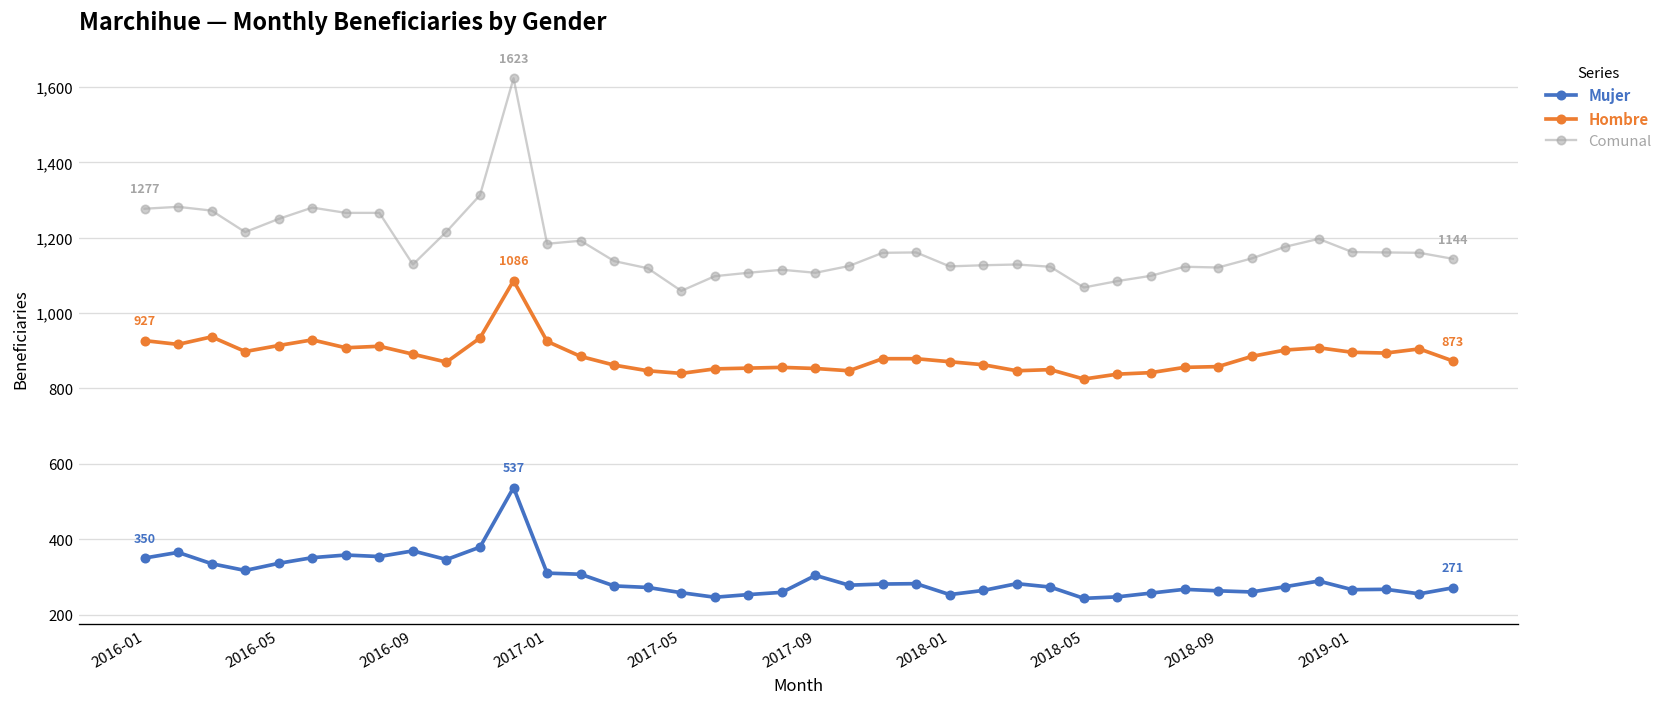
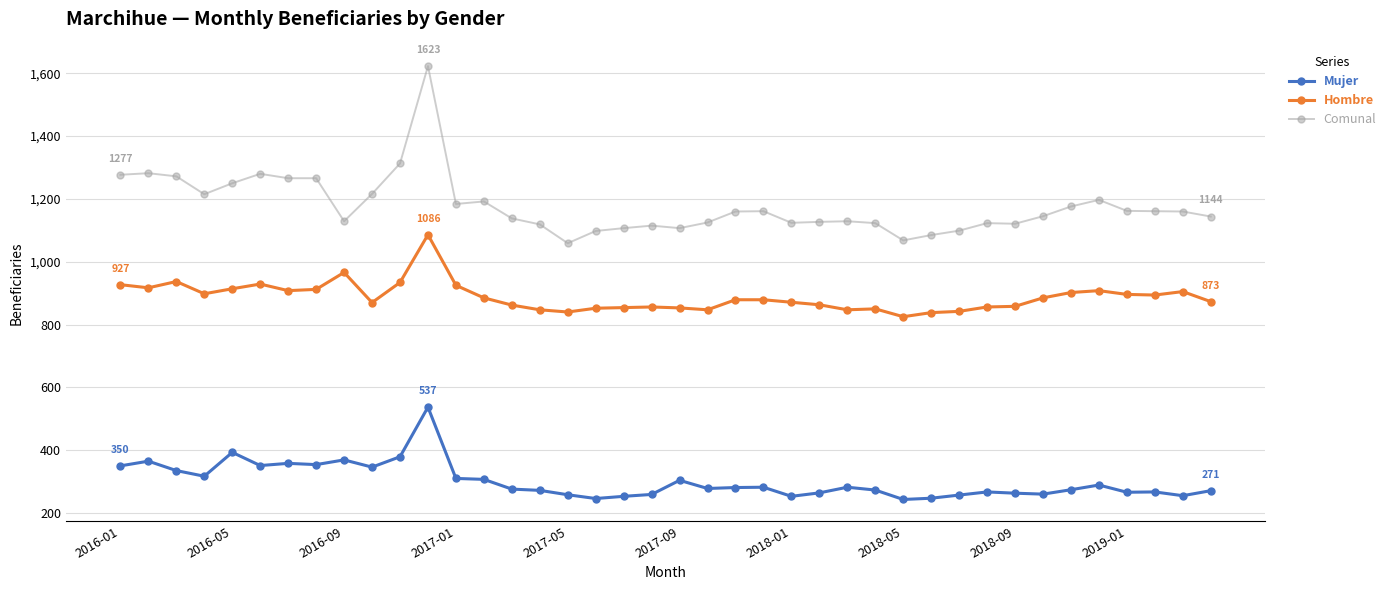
  {
    "Mujer": {
-     "2016-05": 340,
+     "2016-05": 390,
      "2016-09": 370,
      "2017-01": 310,
      "2017-05": 260,
      "2017-09": 300,
      "2018-01": 250,
      "2018-05": 240,
      "2018-09": 260,
      "2019-01": 270
    },
    "Hombre": {
      "2016-05": 910,
-     "2016-09": 890,
+     "2016-09": 970,
      "2017-01": 930,
      "2017-05": 840,
      "2017-09": 850,
      "2018-01": 870,
      "2018-05": 830,
      "2018-09": 860,
      "2019-01": 900
    },
    "Comunal": {
      "2016-01": 1277
    }
  }
